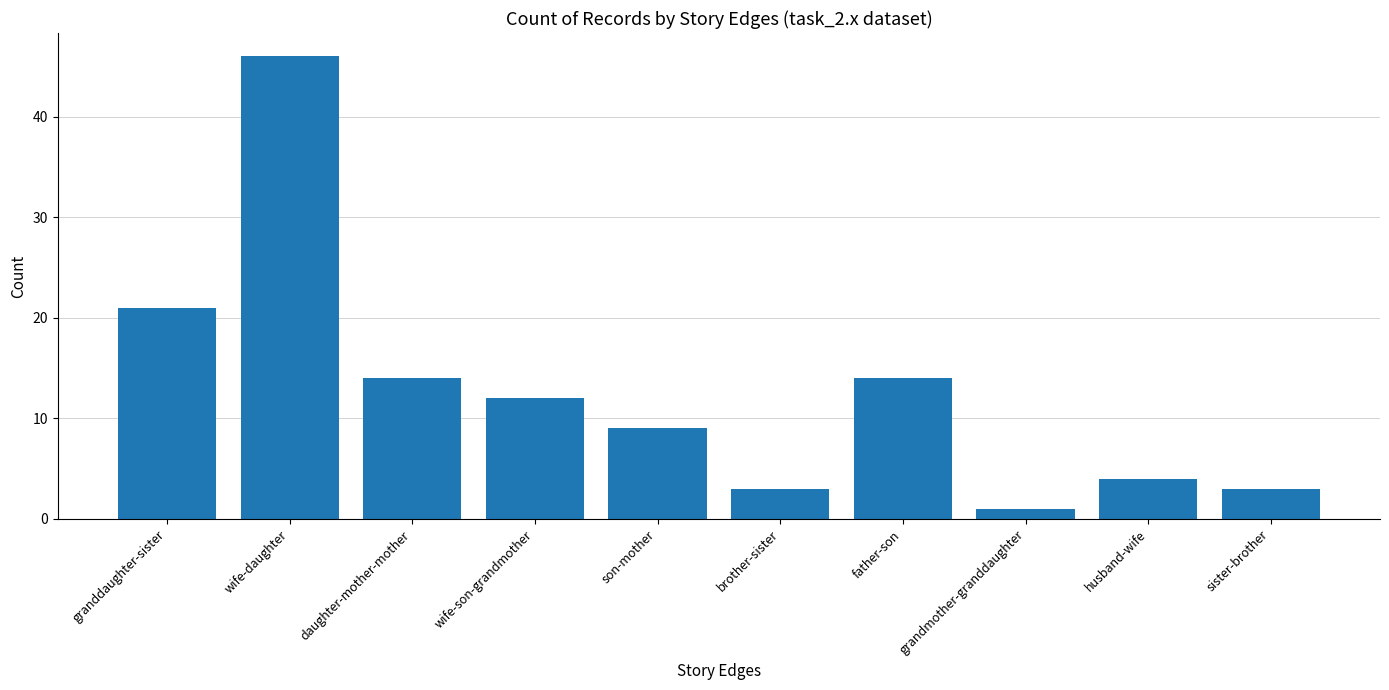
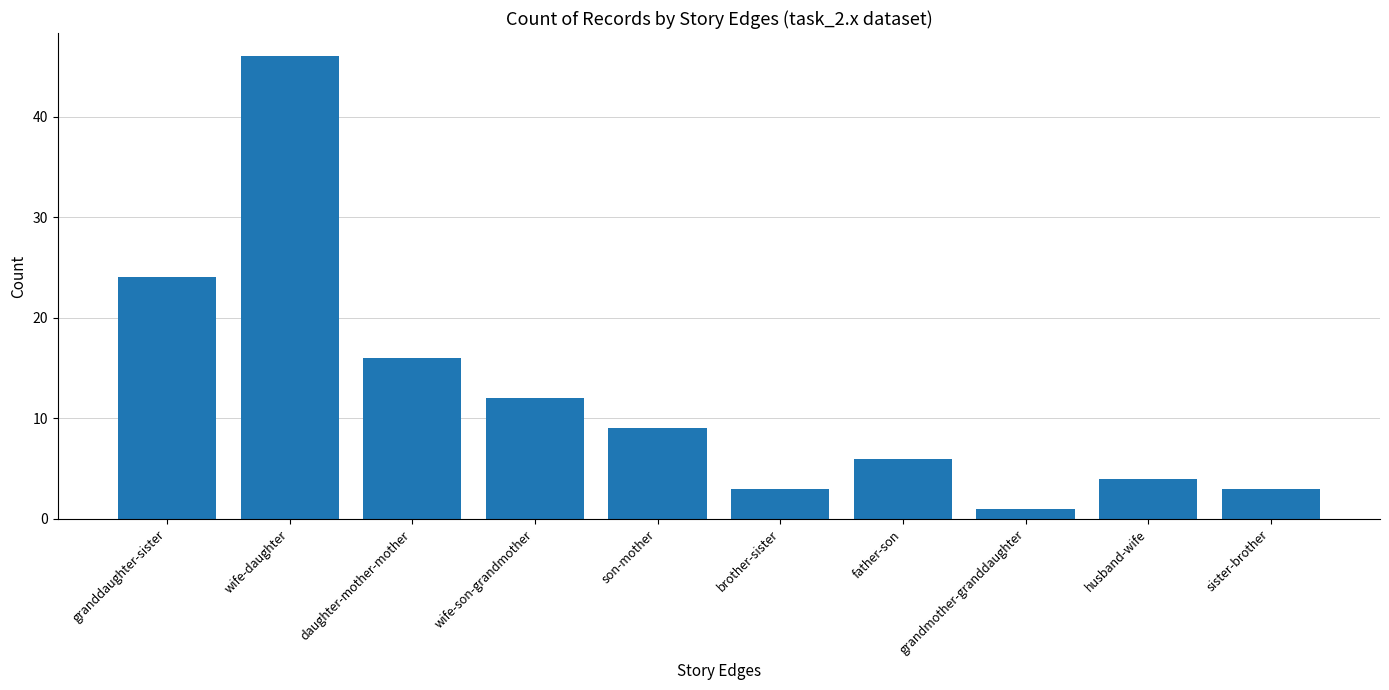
  {
-   "granddaughter-sister": 21,
+   "granddaughter-sister": 24,
    "wife-daughter": 46,
-   "daughter-mother-mother": 14,
+   "daughter-mother-mother": 16,
    "wife-son-grandmother": 12,
    "son-mother": 9,
    "brother-sister": 3,
-   "father-son": 14,
+   "father-son": 6,
    "grandmother-granddaughter": 1,
    "husband-wife": 4,
    "sister-brother": 3
  }
